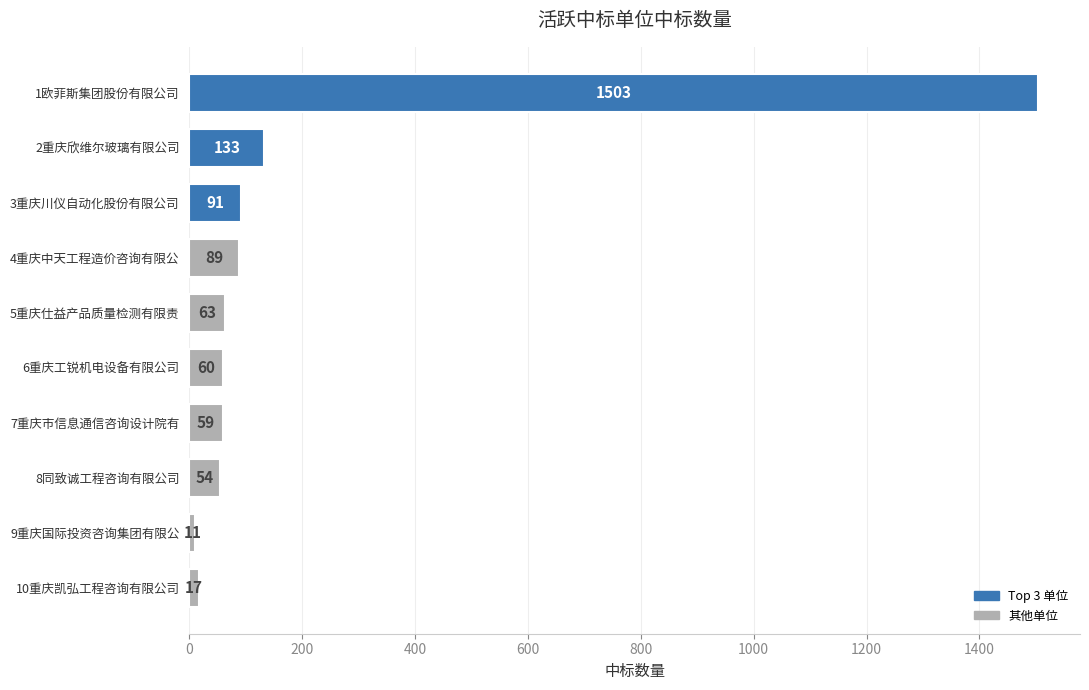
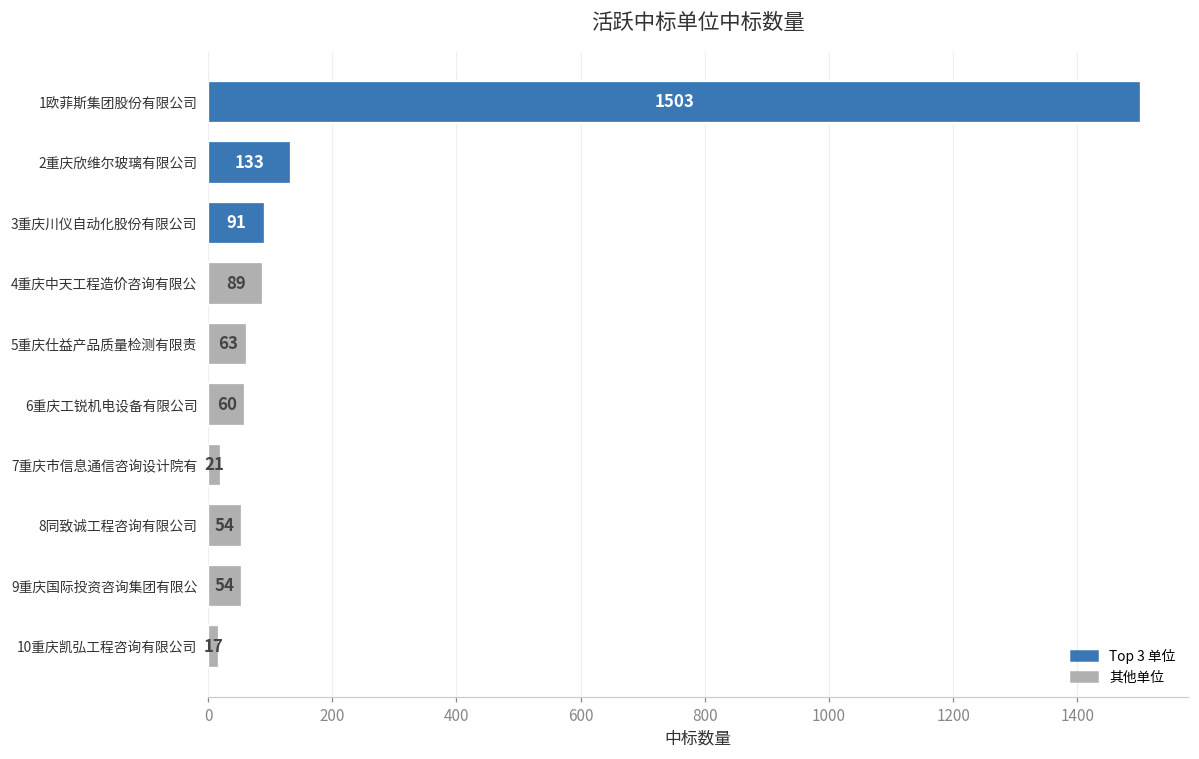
  {
    "1欧菲斯集团股份有限公司": 1503,
    "2重庆欣维尔玻璃有限公司": 133,
    "3重庆川仪自动化股份有限公司": 91,
    "4重庆中天工程造价咨询有限公": 89,
    "5重庆仕益产品质量检测有限责": 63,
    "6重庆工锐机电设备有限公司": 60,
-   "7重庆市信息通信咨询设计院有": 59,
+   "7重庆市信息通信咨询设计院有": 21,
    "8同致诚工程咨询有限公司": 54,
-   "9重庆国际投资咨询集团有限公": 11,
+   "9重庆国际投资咨询集团有限公": 54,
    "10重庆凯弘工程咨询有限公司": 17
  }
